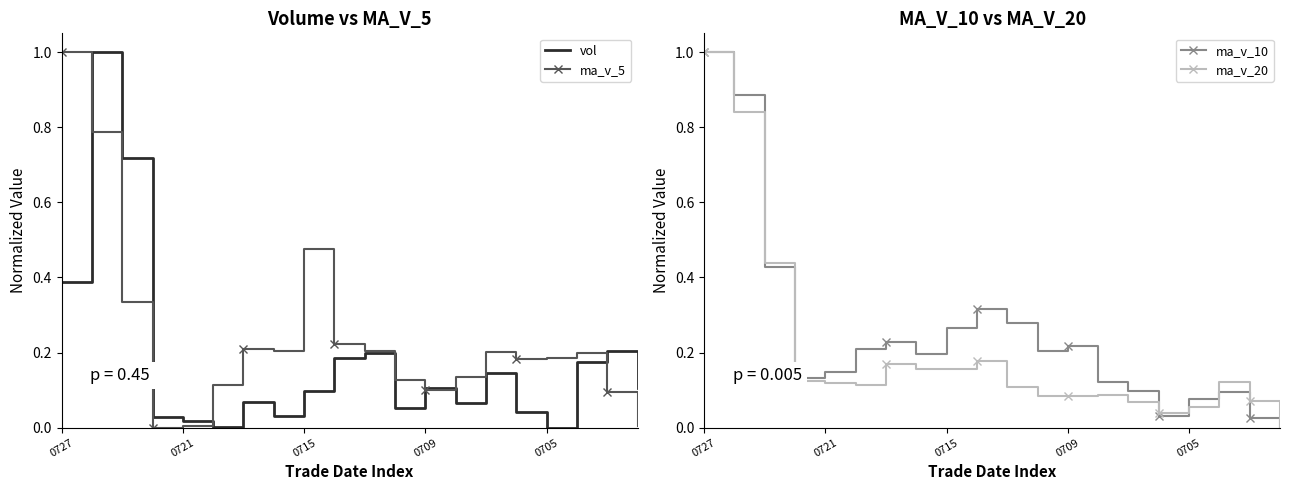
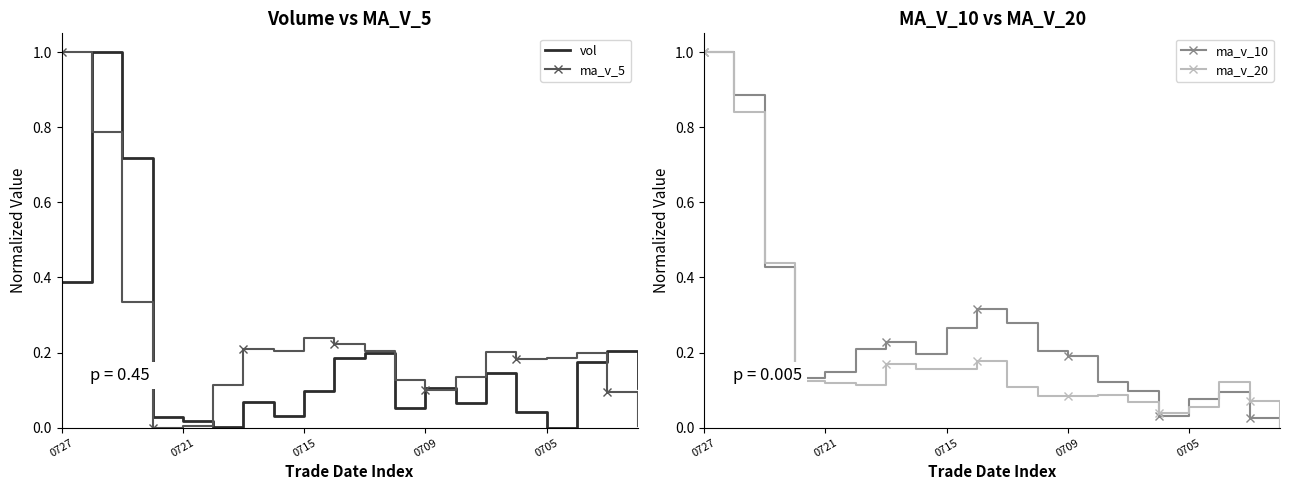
  {
    "Volume vs MA_V_5": {
      "vol": {
        "0727": 0.39,
        "0721": 0.02,
        "0715": 0.10,
        "0705": 0.00
      },
      "ma_v_5": {
        "0727": 1.00,
        "0721": 0.00,
-       "0715": 0.48,
+       "0715": 0.24,
        "0705": 0.19
      }
    },
    "MA_V_10 vs MA_V_20": {
      "ma_v_10": {
        "0721": 0.15,
        "0715": 0.27,
-       "0709": 0.22,
+       "0709": 0.19,
        "0705": 0.08
      },
      "ma_v_20": {
        "0721": 0.12,
        "0715": 0.16,
        "0709": 0.08,
        "0705": 0.05
      }
    }
  }
